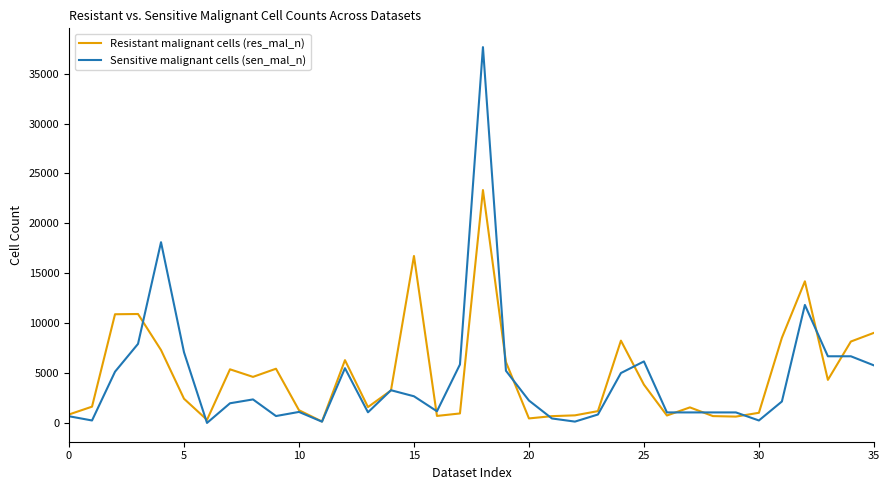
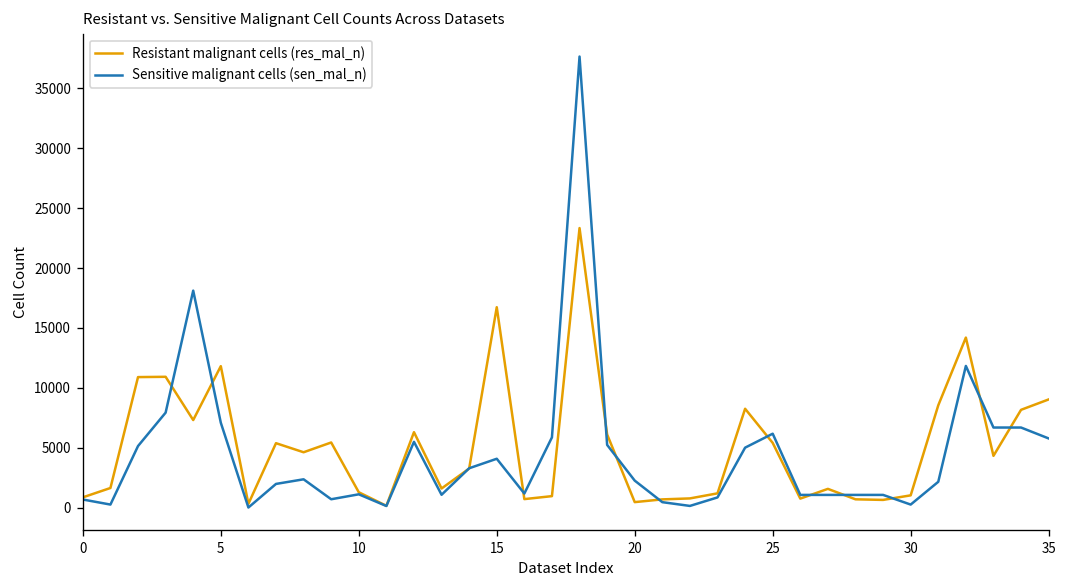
  {
    "Resistant malignant cells (res_mal_n)": {
-     "5": 2000,
+     "5": 12000,
      "15": 17000,
      "20": 0,
-     "25": 4000,
+     "25": 5000,
      "30": 1000,
      "35": 9000
    },
    "Sensitive malignant cells (sen_mal_n)": {
      "5": 7000,
-     "15": 3000,
+     "15": 4000,
      "20": 2000,
      "25": 6000,
      "30": 0,
      "35": 6000
    }
  }
